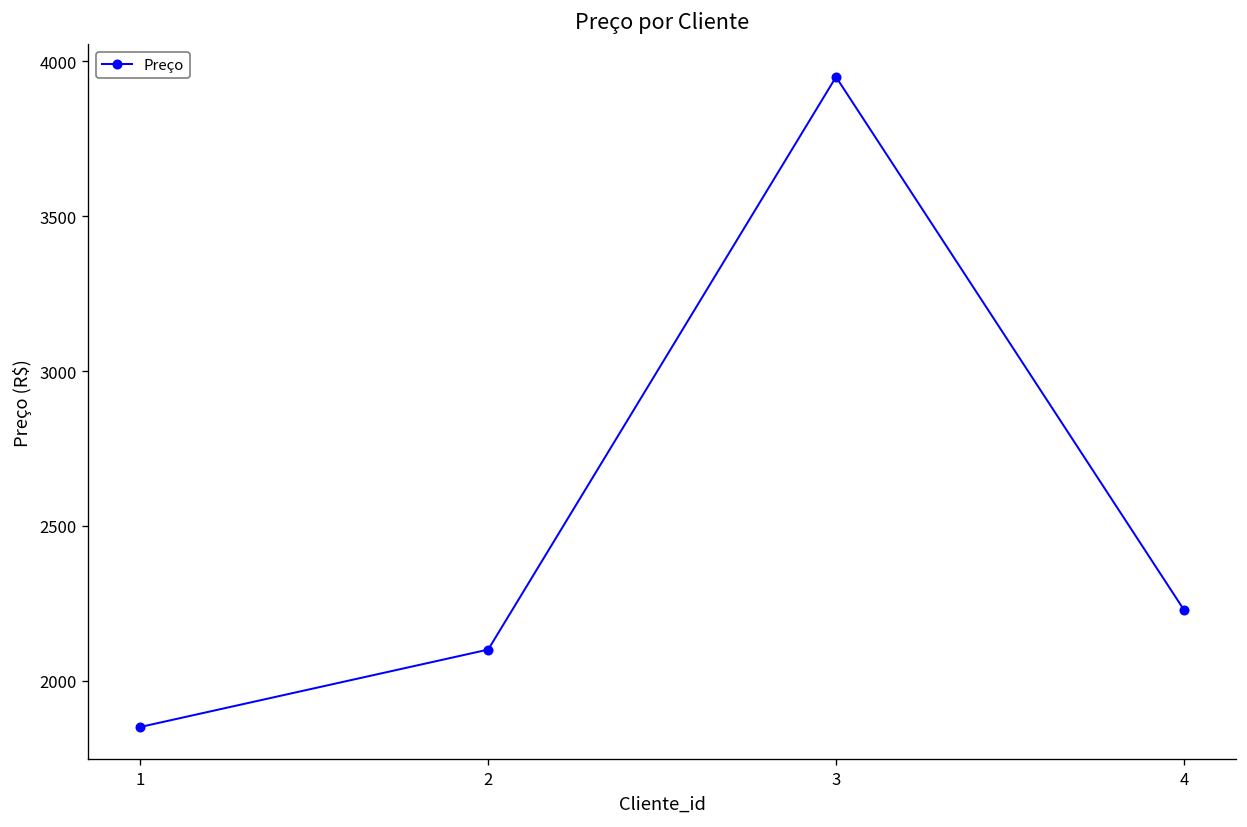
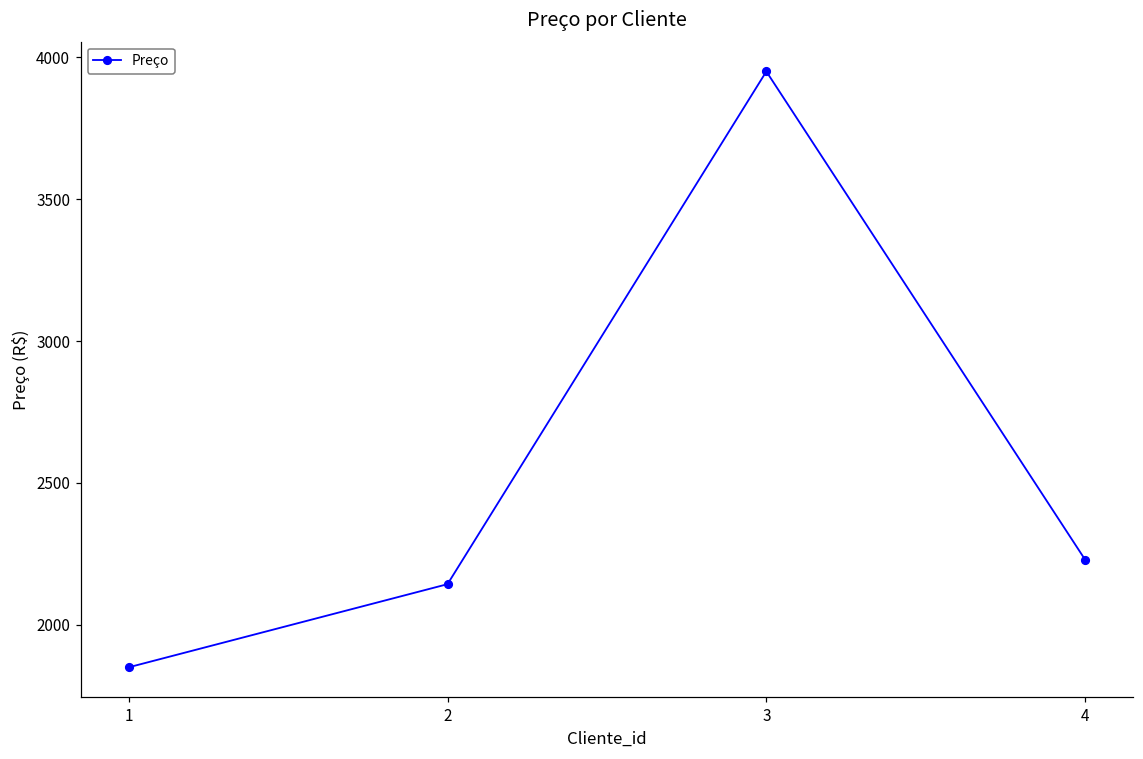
  {
    "1": 1850,
-   "2": 2100,
+   "2": 2140,
    "3": 3950,
    "4": 2230
  }
